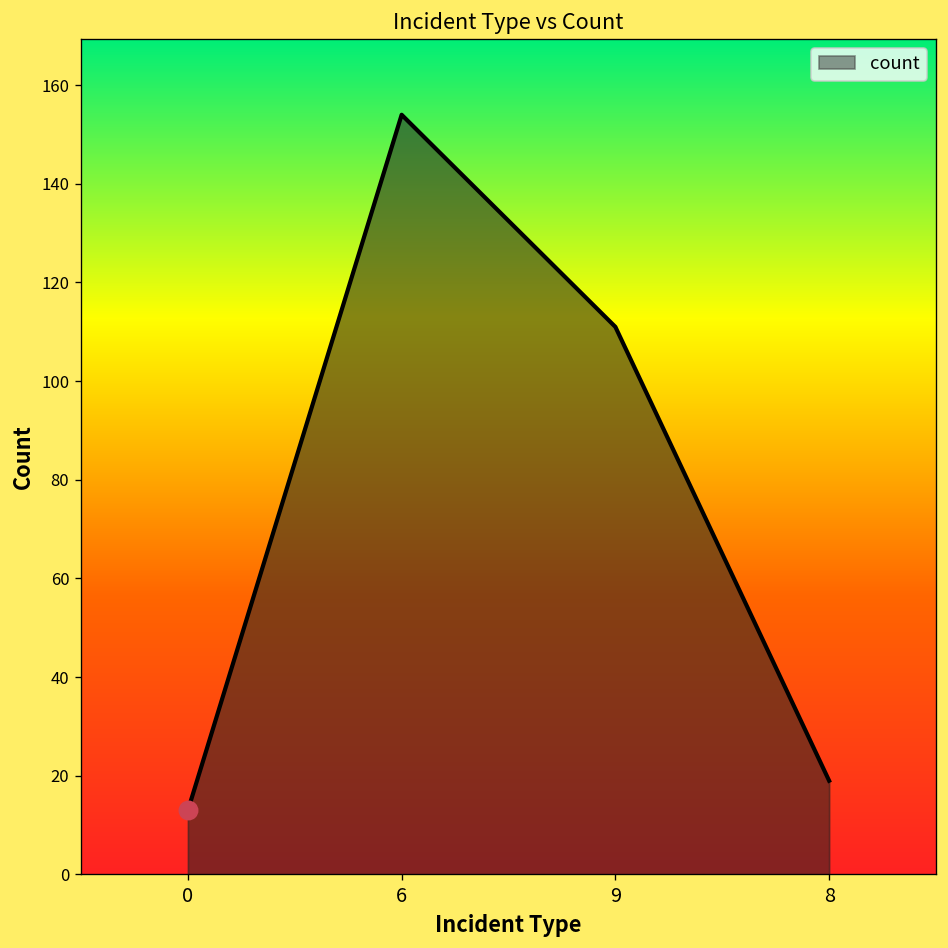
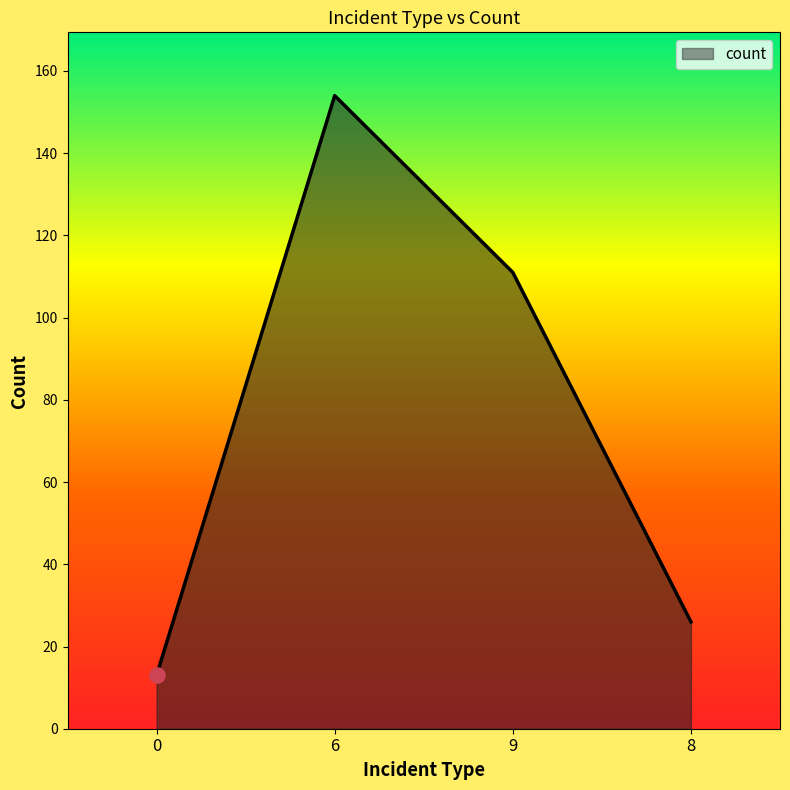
  {
    "count": {
      "6": 154,
      "9": 111,
-     "8": 19
+     "8": 26
    }
  }
